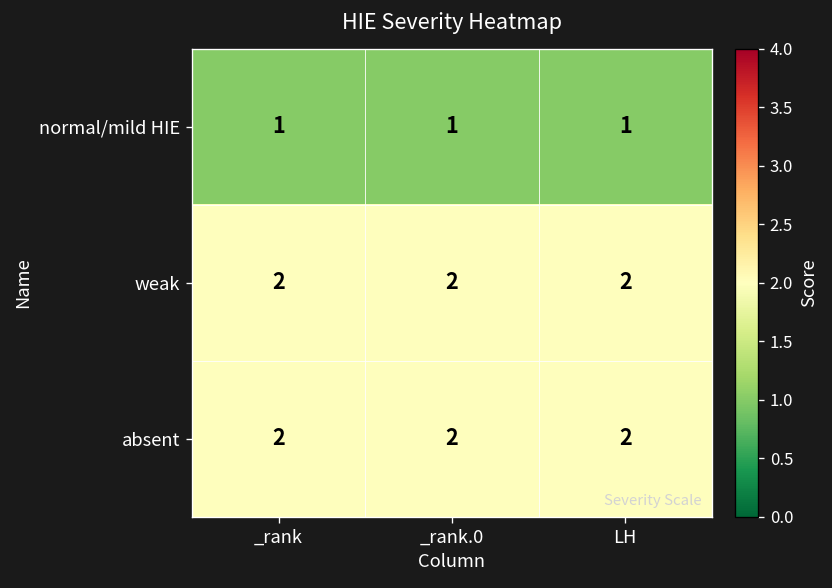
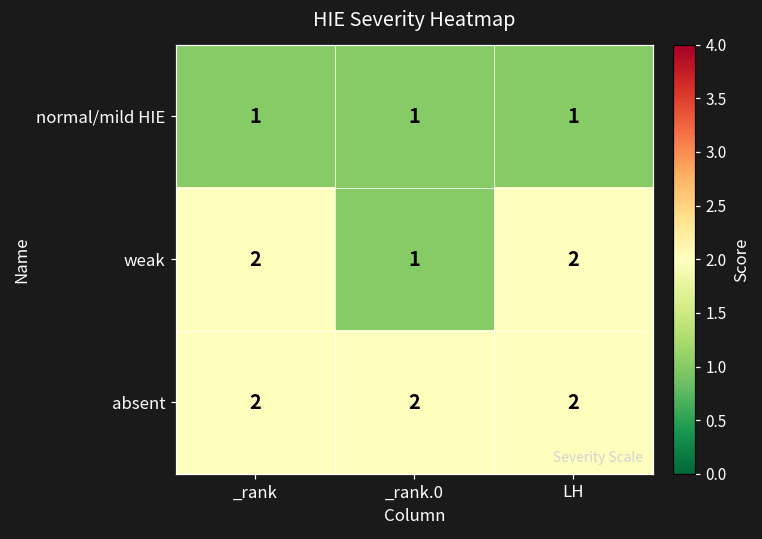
  {
    "normal/mild HIE": {
      "_rank": 1,
      "_rank.0": 1,
      "LH": 1
    },
    "weak": {
      "_rank": 2,
-     "_rank.0": 2,
+     "_rank.0": 1,
      "LH": 2
    },
    "absent": {
      "_rank": 2,
      "_rank.0": 2,
      "LH": 2
    }
  }
